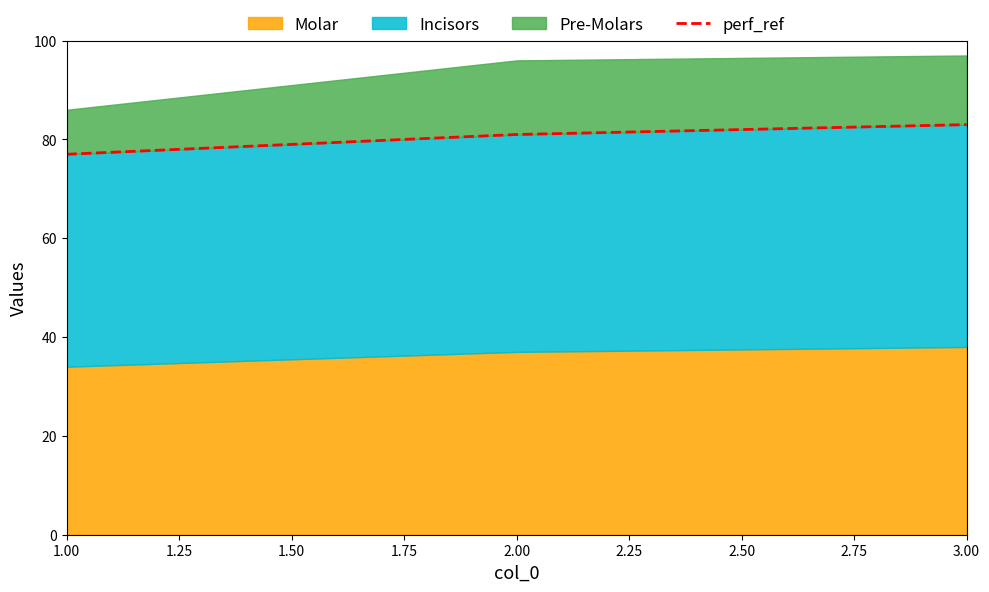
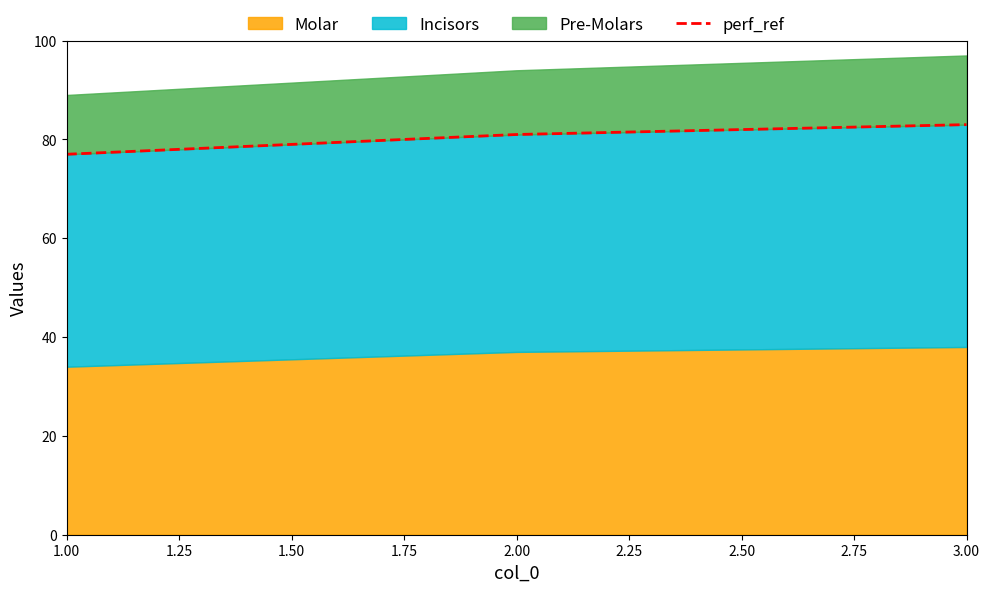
  {
    "Molar": {
      "1.00": 34,
      "2.00": 37,
      "3.00": 38
    },
    "Incisors": {
      "1.00": 43,
      "2.00": 44,
      "3.00": 45
    },
    "Pre-Molars": {
-     "1.00": 9,
-     "2.00": 15,
+     "1.00": 12,
+     "2.00": 13,
      "3.00": 14
    }
  }
